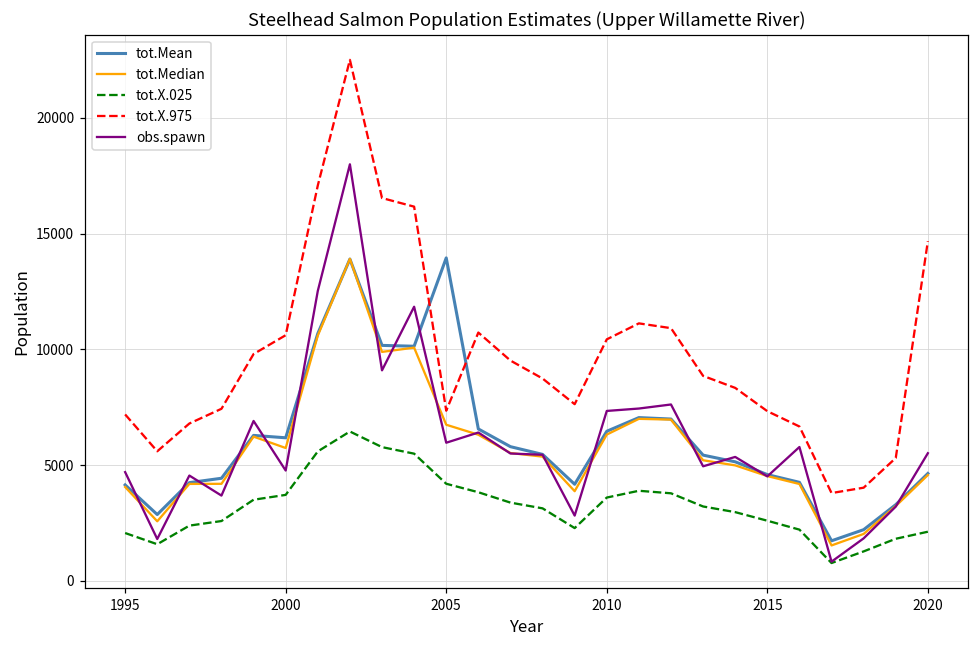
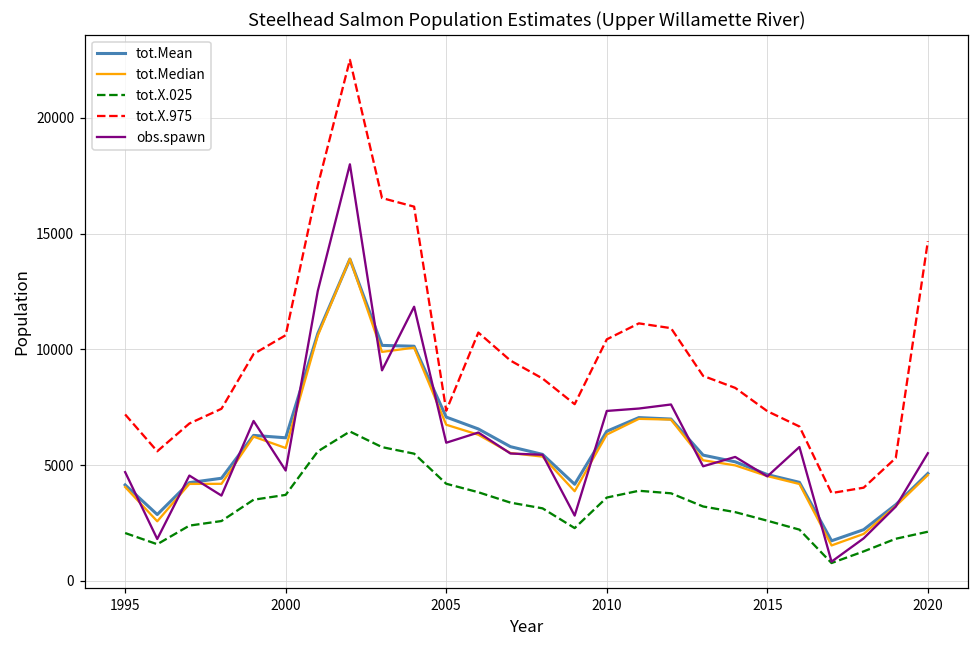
  {
    "tot.Mean": {
      "2000": 6200,
-     "2005": 14000,
+     "2005": 7100,
      "2010": 6500
    },
    "tot.Median": {
      "2000": 5700,
      "2005": 6700,
      "2010": 6300
    },
    "tot.X.025": {
      "1995": 2100,
      "2000": 3700,
      "2005": 4200,
      "2010": 3600,
      "2015": 2600,
      "2020": 2100
    },
    "tot.X.975": {
      "1995": 7200,
      "2000": 10600,
      "2005": 7300,
      "2010": 10400,
      "2015": 7300,
      "2020": 14700
    },
    "obs.spawn": {
      "1995": 4700,
      "2000": 4800,
      "2005": 6000,
      "2010": 7300,
      "2020": 5500
    }
  }
